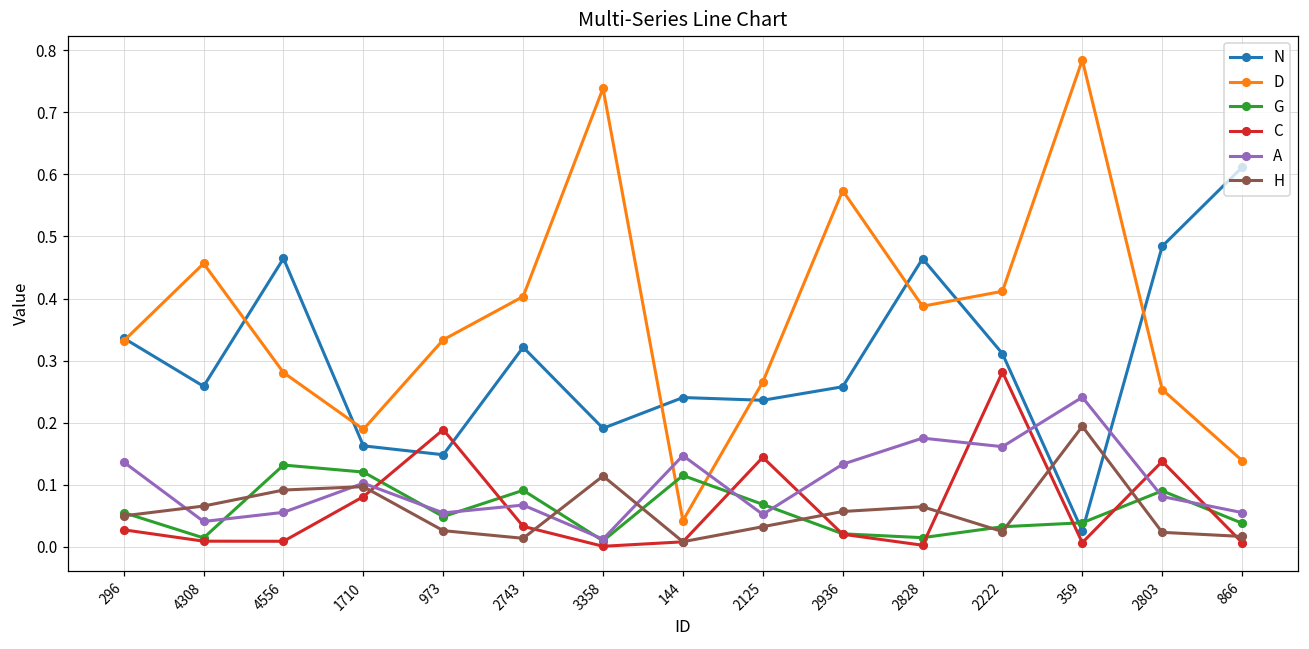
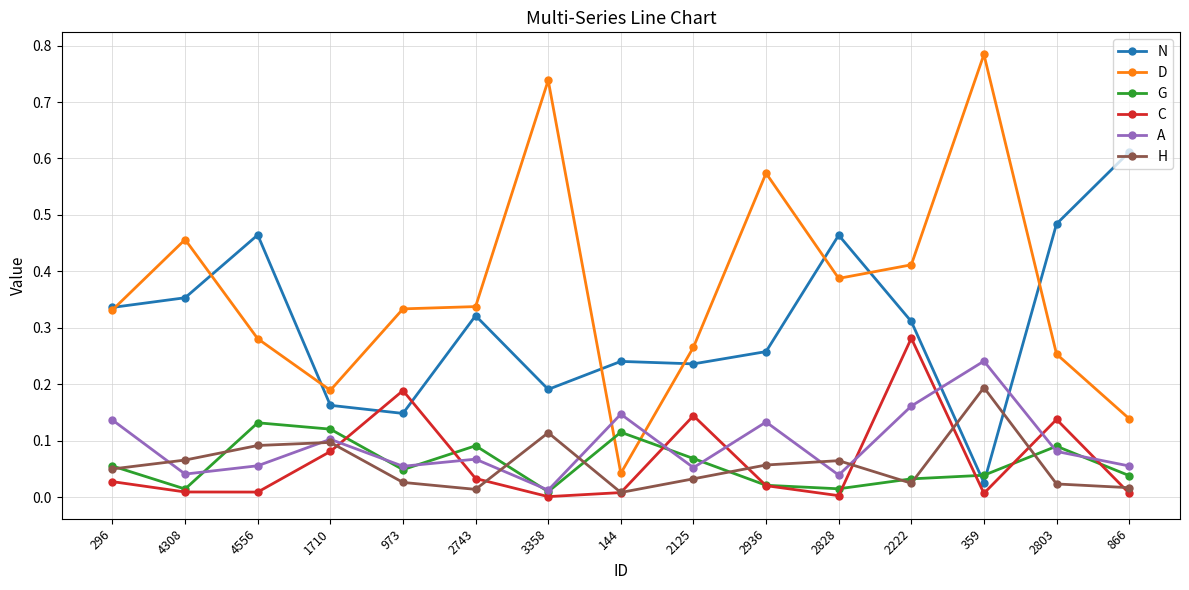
  {
    "N": {
-     "4308": 0.26,
+     "4308": 0.35,
      "4556": 0.46,
      "1710": 0.16,
      "973": 0.15,
      "2743": 0.32,
      "3358": 0.19,
      "144": 0.24,
      "2125": 0.24,
      "2936": 0.26,
      "2828": 0.46,
      "2222": 0.31,
      "359": 0.03,
      "2803": 0.48
    },
    "D": {
      "4308": 0.46,
      "4556": 0.28,
      "1710": 0.19,
      "973": 0.33,
-     "2743": 0.40,
+     "2743": 0.34,
      "3358": 0.74,
      "144": 0.04,
      "2125": 0.27,
      "2936": 0.57,
      "2828": 0.39,
      "2222": 0.41,
      "359": 0.78,
      "2803": 0.25,
      "866": 0.14
    },
    "G": {
      "296": 0.06,
      "4308": 0.01,
      "4556": 0.13,
      "1710": 0.12,
      "973": 0.05,
      "2743": 0.09,
      "144": 0.12,
      "2125": 0.07,
      "2828": 0.01,
      "2222": 0.03,
      "359": 0.04,
      "2803": 0.09,
      "866": 0.04
    },
    "C": {
      "296": 0.03,
      "4308": 0.01,
      "4556": 0.01,
      "1710": 0.08,
      "973": 0.19,
      "2743": 0.03,
      "3358": 0.00,
      "2125": 0.14,
      "2828": 0.00,
      "2222": 0.28,
      "359": 0.01,
      "2803": 0.14,
      "866": 0.01
    },
    "A": {
      "296": 0.14,
      "4308": 0.04,
      "4556": 0.06,
      "1710": 0.10,
      "973": 0.05,
      "2743": 0.07,
      "144": 0.15,
      "2125": 0.05,
      "2936": 0.13,
-     "2828": 0.18,
+     "2828": 0.04,
      "2222": 0.16,
      "359": 0.24,
      "2803": 0.08,
      "866": 0.06
    },
    "H": {
      "296": 0.05,
      "4308": 0.07,
      "4556": 0.09,
      "1710": 0.10,
      "973": 0.03,
      "2743": 0.01,
      "3358": 0.11,
      "2125": 0.03,
      "2936": 0.06,
      "2828": 0.06,
      "2222": 0.02,
      "359": 0.19,
      "2803": 0.02,
      "866": 0.02
    }
  }
